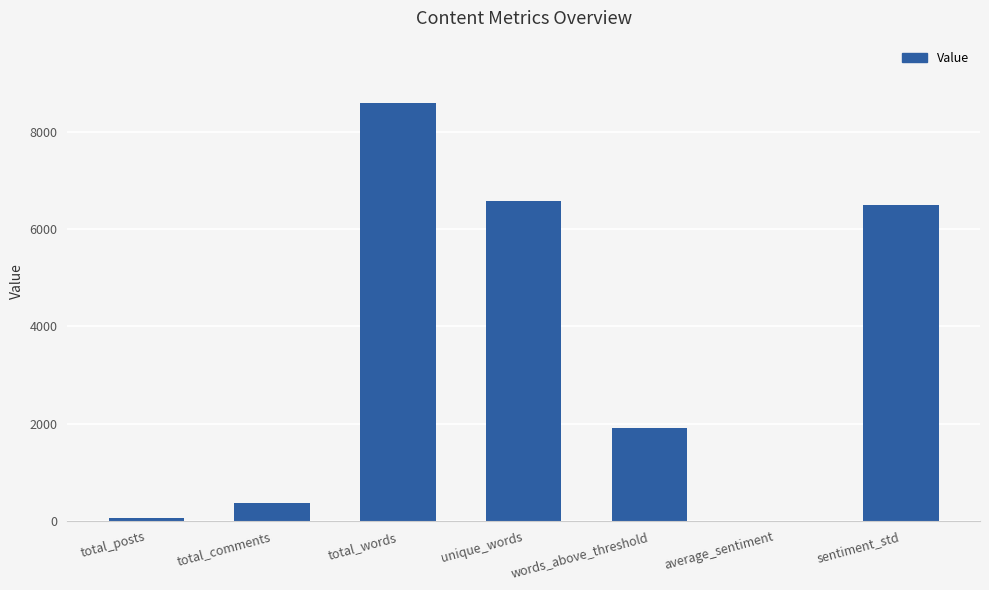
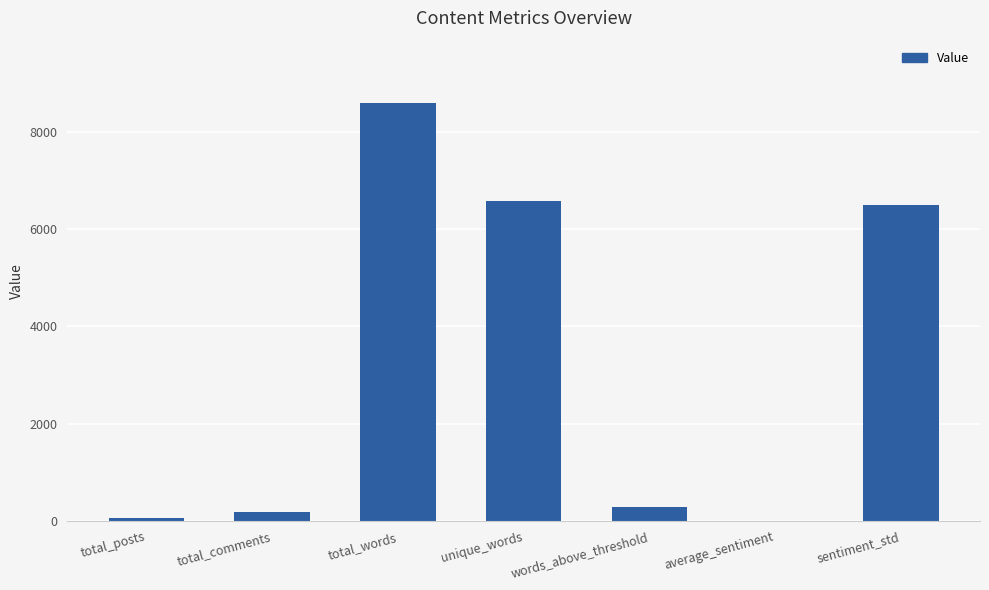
  {
    "total_posts": 100,
-   "total_comments": 400,
+   "total_comments": 200,
    "total_words": 8600,
    "unique_words": 6600,
-   "words_above_threshold": 1900,
+   "words_above_threshold": 300,
    "sentiment_std": 6500
  }
